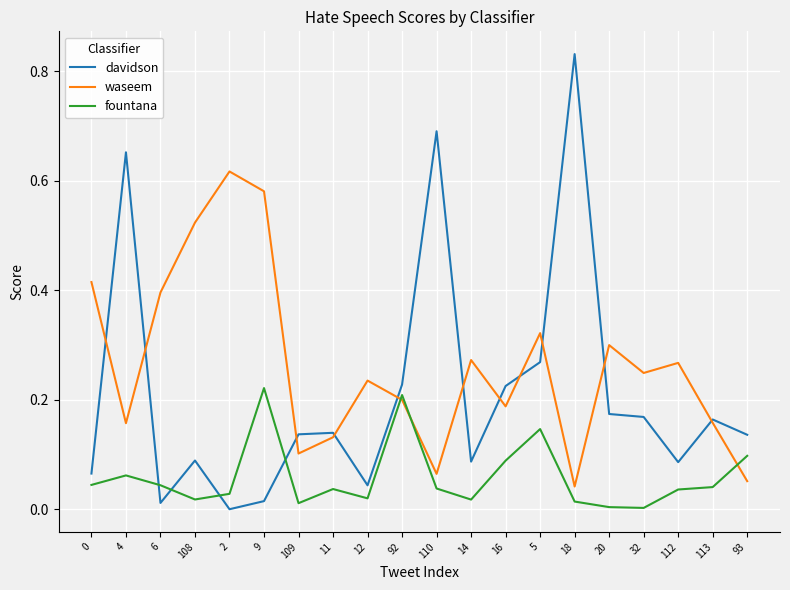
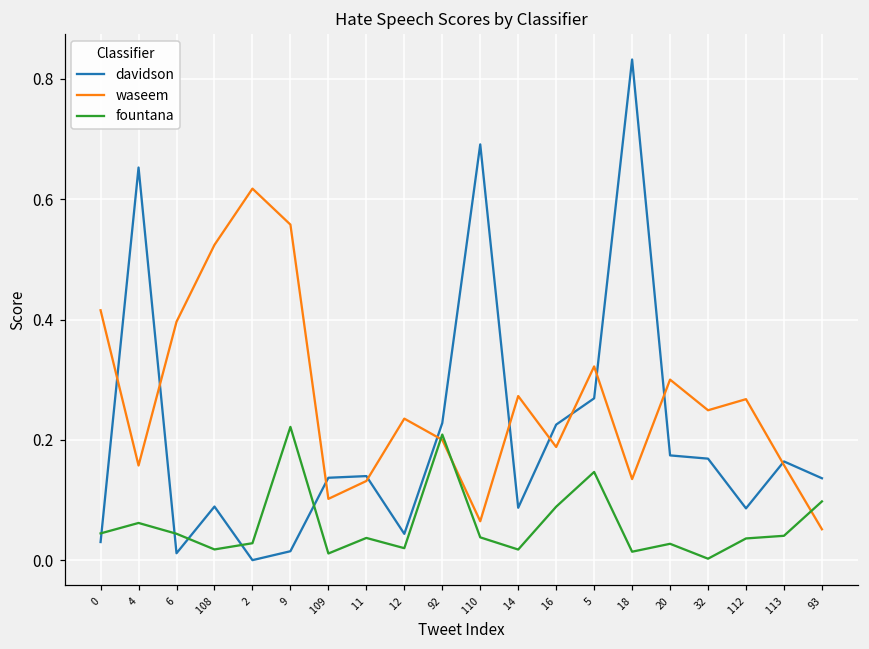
  {
    "davidson": {
-     "0": 0.07,
+     "0": 0.03,
      "4": 0.65,
      "6": 0.01,
      "108": 0.09,
      "2": 0.00,
      "9": 0.02,
      "109": 0.14,
      "11": 0.14,
      "12": 0.04,
      "92": 0.23,
      "110": 0.69,
      "14": 0.09,
      "16": 0.23,
      "5": 0.27,
      "18": 0.83,
      "20": 0.17,
      "32": 0.17,
      "112": 0.09,
      "113": 0.16,
      "93": 0.14
    },
    "waseem": {
      "0": 0.42,
      "4": 0.16,
      "6": 0.40,
      "108": 0.52,
      "2": 0.62,
-     "9": 0.58,
+     "9": 0.56,
      "109": 0.10,
      "11": 0.13,
      "12": 0.24,
      "92": 0.20,
      "110": 0.06,
      "14": 0.27,
      "16": 0.19,
      "5": 0.32,
-     "18": 0.04,
+     "18": 0.13,
      "20": 0.30,
      "32": 0.25,
      "112": 0.27,
      "113": 0.16,
      "93": 0.05
    },
    "fountana": {
      "0": 0.04,
      "4": 0.06,
      "6": 0.04,
      "108": 0.02,
      "2": 0.03,
      "9": 0.22,
      "109": 0.01,
      "11": 0.04,
      "12": 0.02,
      "92": 0.21,
      "110": 0.04,
      "14": 0.02,
      "16": 0.09,
      "5": 0.15,
      "18": 0.01,
-     "20": 0.00,
+     "20": 0.03,
      "32": 0.00,
      "112": 0.04,
      "113": 0.04,
      "93": 0.10
    }
  }
